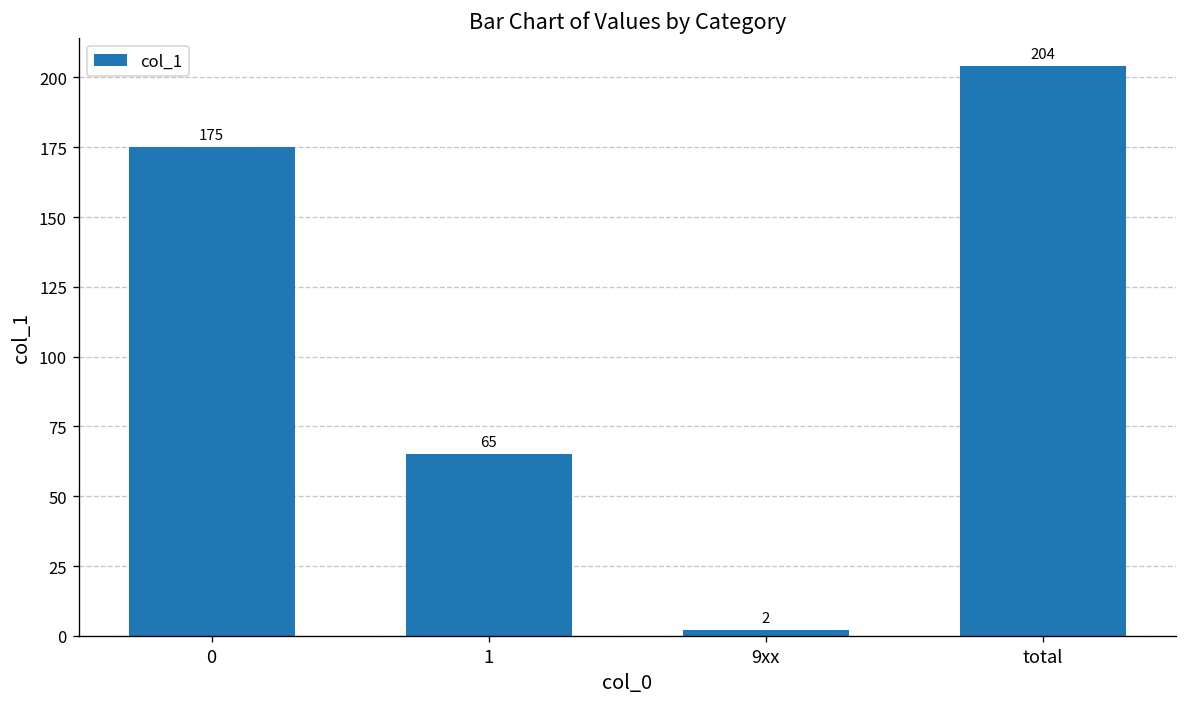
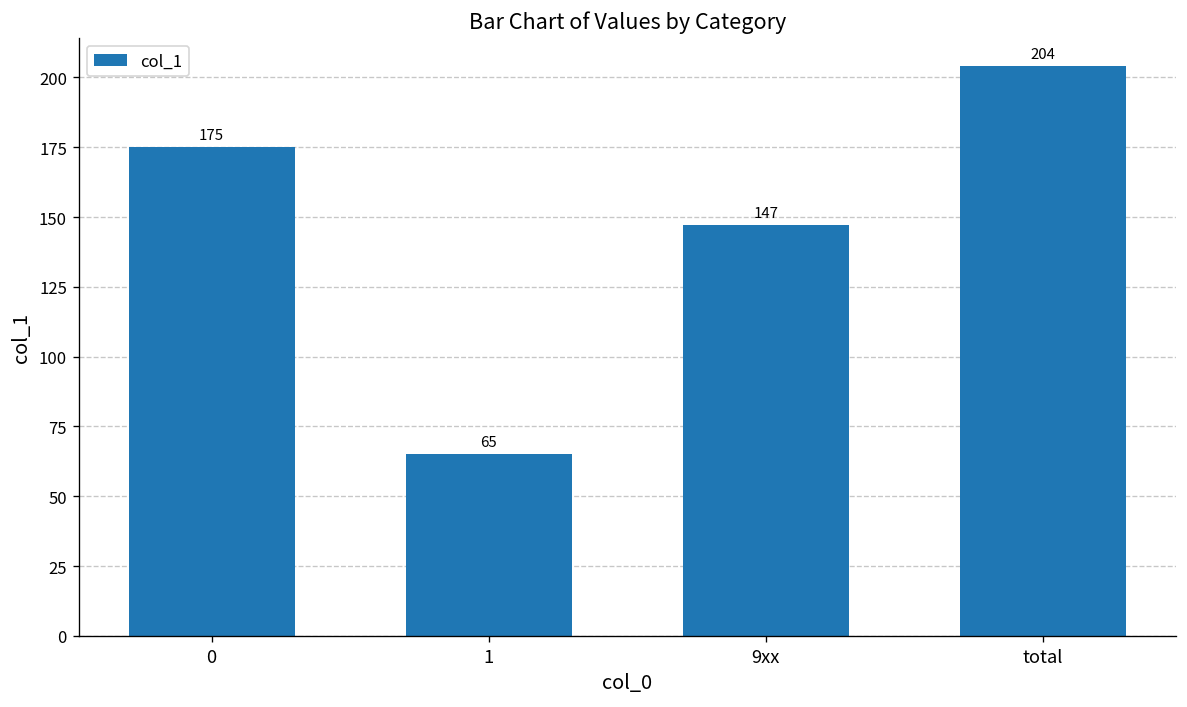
  {
    "0": 175,
    "1": 65,
-   "9xx": 2,
+   "9xx": 147,
    "total": 204
  }
